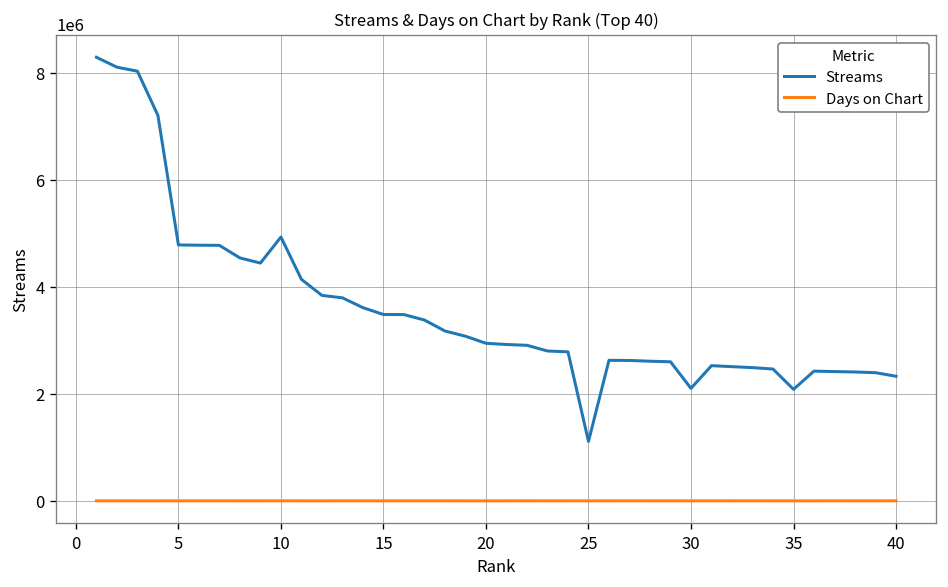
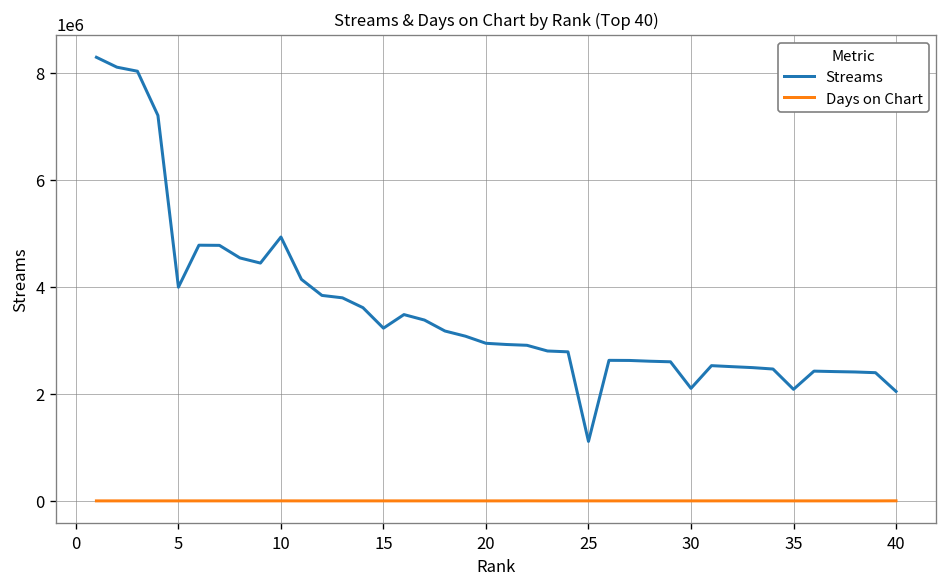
  {
    "Streams": {
-     "5": 4800000,
+     "5": 4000000,
      "10": 4900000,
-     "15": 3500000,
+     "15": 3200000,
      "20": 2900000,
      "25": 1100000,
      "30": 2100000,
      "35": 2100000,
-     "40": 2300000
+     "40": 2000000
    },
    "Days on Chart": {
      "5": 0,
      "10": 0,
      "15": 0,
      "20": 0,
      "25": 0,
      "30": 0,
      "35": 0,
      "40": 0
    }
  }
